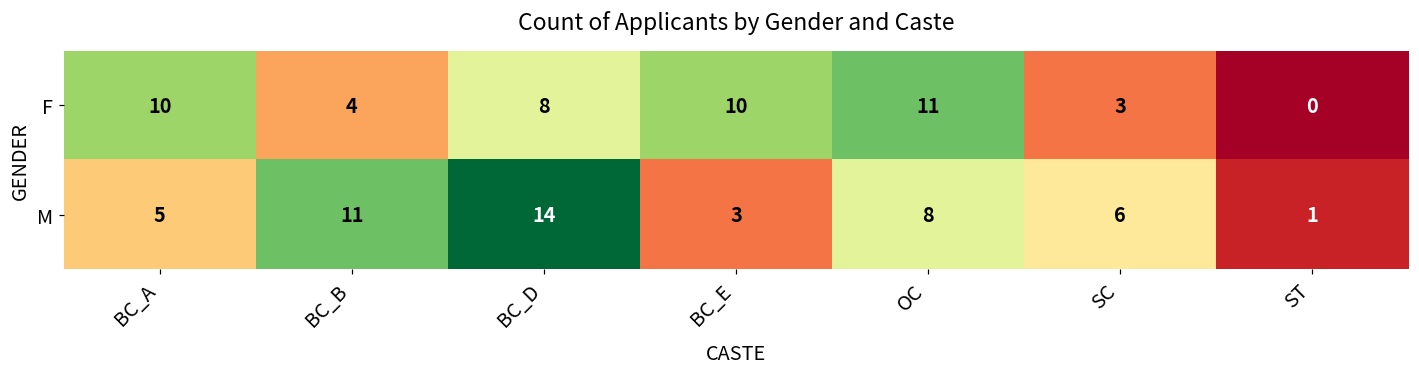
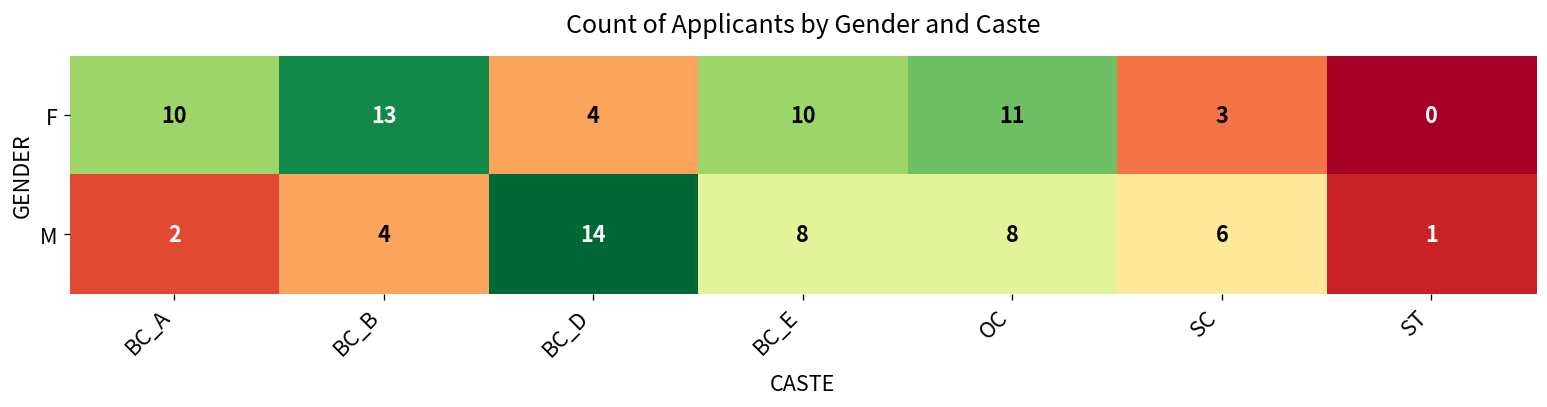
  {
    "F": {
      "BC_A": 10,
-     "BC_B": 4,
-     "BC_D": 8,
+     "BC_B": 13,
+     "BC_D": 4,
      "BC_E": 10,
      "OC": 11,
      "SC": 3,
      "ST": 0
    },
    "M": {
-     "BC_A": 5,
-     "BC_B": 11,
+     "BC_A": 2,
+     "BC_B": 4,
      "BC_D": 14,
-     "BC_E": 3,
+     "BC_E": 8,
      "OC": 8,
      "SC": 6,
      "ST": 1
    }
  }
